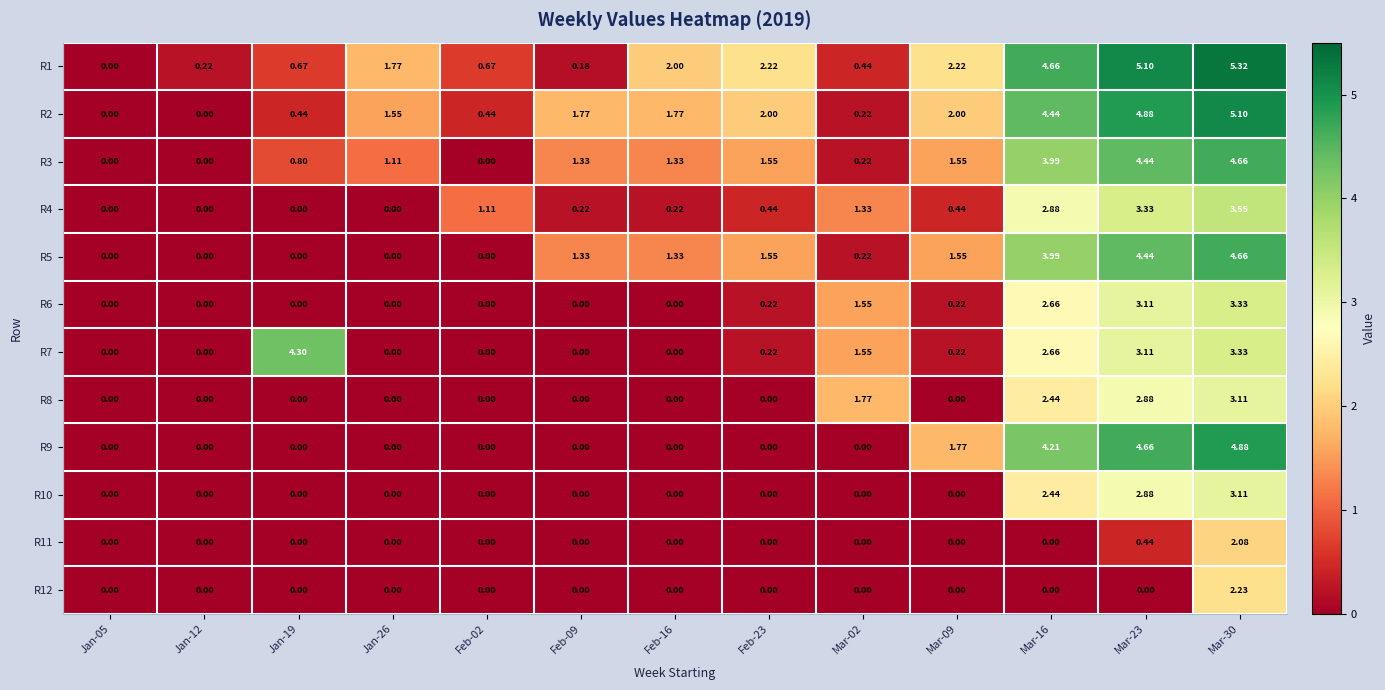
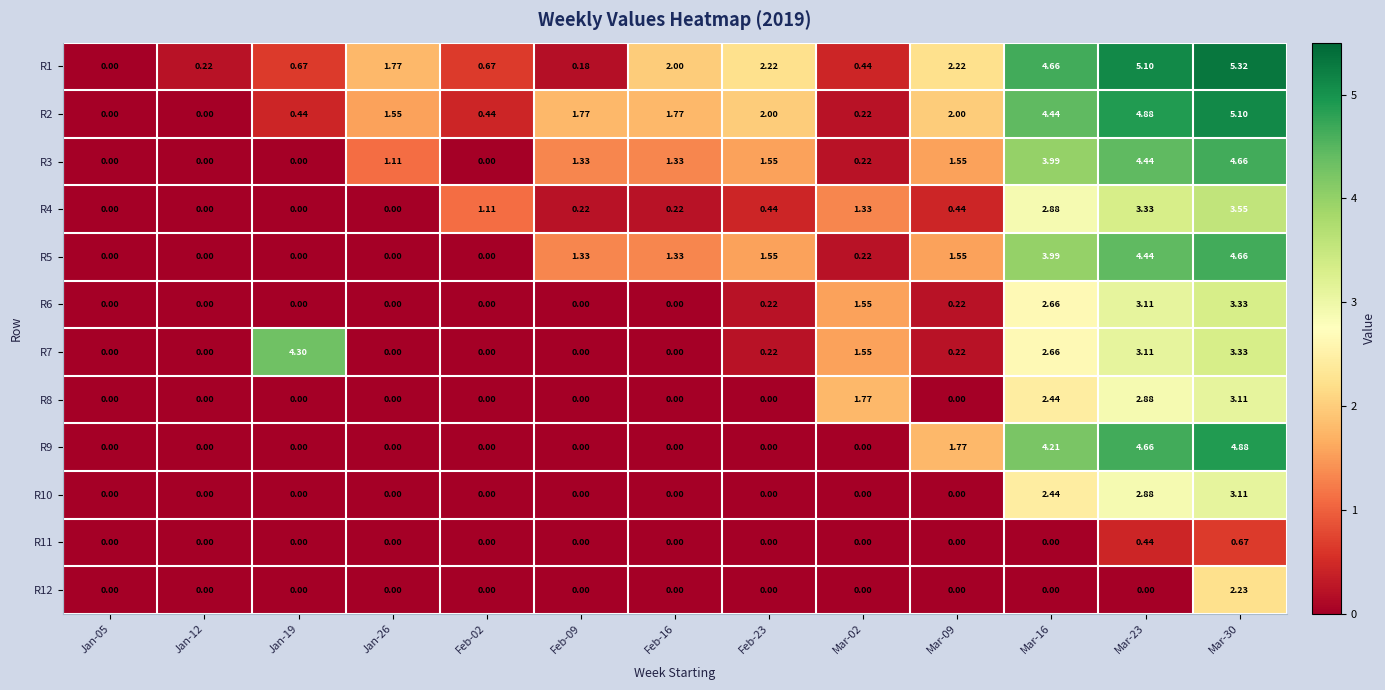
  {
    "R1": {
      "Jan-05": 0.00,
      "Jan-12": 0.22,
      "Jan-19": 0.67,
      "Jan-26": 1.77,
      "Feb-02": 0.67,
      "Feb-09": 0.18,
      "Feb-16": 2.00,
      "Feb-23": 2.22,
      "Mar-02": 0.44,
      "Mar-09": 2.22,
      "Mar-16": 4.66,
      "Mar-23": 5.10,
      "Mar-30": 5.32
    },
    "R2": {
      "Jan-05": 0.00,
      "Jan-12": 0.00,
      "Jan-19": 0.44,
      "Jan-26": 1.55,
      "Feb-02": 0.44,
      "Feb-09": 1.77,
      "Feb-16": 1.77,
      "Feb-23": 2.00,
      "Mar-02": 0.22,
      "Mar-09": 2.00,
      "Mar-16": 4.44,
      "Mar-23": 4.88,
      "Mar-30": 5.10
    },
    "R3": {
      "Jan-05": 0.00,
      "Jan-12": 0.00,
-     "Jan-19": 0.80,
+     "Jan-19": 0.00,
      "Jan-26": 1.11,
      "Feb-02": 0.00,
      "Feb-09": 1.33,
      "Feb-16": 1.33,
      "Feb-23": 1.55,
      "Mar-02": 0.22,
      "Mar-09": 1.55,
      "Mar-16": 3.99,
      "Mar-23": 4.44,
      "Mar-30": 4.66
    },
    "R4": {
      "Jan-05": 0.00,
      "Jan-12": 0.00,
      "Jan-19": 0.00,
      "Jan-26": 0.00,
      "Feb-02": 1.11,
      "Feb-09": 0.22,
      "Feb-16": 0.22,
      "Feb-23": 0.44,
      "Mar-02": 1.33,
      "Mar-09": 0.44,
      "Mar-16": 2.88,
      "Mar-23": 3.33,
      "Mar-30": 3.55
    },
    "R5": {
      "Jan-05": 0.00,
      "Jan-12": 0.00,
      "Jan-19": 0.00,
      "Jan-26": 0.00,
      "Feb-02": 0.00,
      "Feb-09": 1.33,
      "Feb-16": 1.33,
      "Feb-23": 1.55,
      "Mar-02": 0.22,
      "Mar-09": 1.55,
      "Mar-16": 3.99,
      "Mar-23": 4.44,
      "Mar-30": 4.66
    },
    "R6": {
      "Jan-05": 0.00,
      "Jan-12": 0.00,
      "Jan-19": 0.00,
      "Jan-26": 0.00,
      "Feb-02": 0.00,
      "Feb-09": 0.00,
      "Feb-16": 0.00,
      "Feb-23": 0.22,
      "Mar-02": 1.55,
      "Mar-09": 0.22,
      "Mar-16": 2.66,
      "Mar-23": 3.11,
      "Mar-30": 3.33
    },
    "R7": {
      "Jan-05": 0.00,
      "Jan-12": 0.00,
      "Jan-19": 4.30,
      "Jan-26": 0.00,
      "Feb-02": 0.00,
      "Feb-09": 0.00,
      "Feb-16": 0.00,
      "Feb-23": 0.22,
      "Mar-02": 1.55,
      "Mar-09": 0.22,
      "Mar-16": 2.66,
      "Mar-23": 3.11,
      "Mar-30": 3.33
    },
    "R8": {
      "Jan-05": 0.00,
      "Jan-12": 0.00,
      "Jan-19": 0.00,
      "Jan-26": 0.00,
      "Feb-02": 0.00,
      "Feb-09": 0.00,
      "Feb-16": 0.00,
      "Feb-23": 0.00,
      "Mar-02": 1.77,
      "Mar-09": 0.00,
      "Mar-16": 2.44,
      "Mar-23": 2.88,
      "Mar-30": 3.11
    },
    "R9": {
      "Jan-05": 0.00,
      "Jan-12": 0.00,
      "Jan-19": 0.00,
      "Jan-26": 0.00,
      "Feb-02": 0.00,
      "Feb-09": 0.00,
      "Feb-16": 0.00,
      "Feb-23": 0.00,
      "Mar-02": 0.00,
      "Mar-09": 1.77,
      "Mar-16": 4.21,
      "Mar-23": 4.66,
      "Mar-30": 4.88
    },
    "R10": {
      "Jan-05": 0.00,
      "Jan-12": 0.00,
      "Jan-19": 0.00,
      "Jan-26": 0.00,
      "Feb-02": 0.00,
      "Feb-09": 0.00,
      "Feb-16": 0.00,
      "Feb-23": 0.00,
      "Mar-02": 0.00,
      "Mar-09": 0.00,
      "Mar-16": 2.44,
      "Mar-23": 2.88,
      "Mar-30": 3.11
    },
    "R11": {
      "Jan-05": 0.00,
      "Jan-12": 0.00,
      "Jan-19": 0.00,
      "Jan-26": 0.00,
      "Feb-02": 0.00,
      "Feb-09": 0.00,
      "Feb-16": 0.00,
      "Feb-23": 0.00,
      "Mar-02": 0.00,
      "Mar-09": 0.00,
      "Mar-16": 0.00,
      "Mar-23": 0.44,
-     "Mar-30": 2.08
+     "Mar-30": 0.67
    },
    "R12": {
      "Jan-05": 0.00,
      "Jan-12": 0.00,
      "Jan-19": 0.00,
      "Jan-26": 0.00,
      "Feb-02": 0.00,
      "Feb-09": 0.00,
      "Feb-16": 0.00,
      "Feb-23": 0.00,
      "Mar-02": 0.00,
      "Mar-09": 0.00,
      "Mar-16": 0.00,
      "Mar-23": 0.00,
      "Mar-30": 2.23
    }
  }
